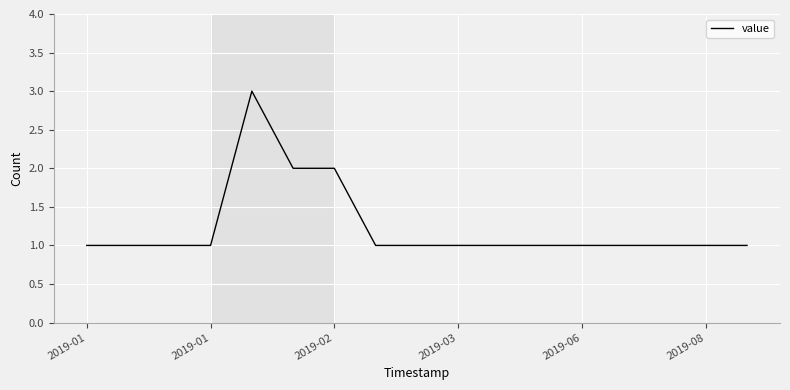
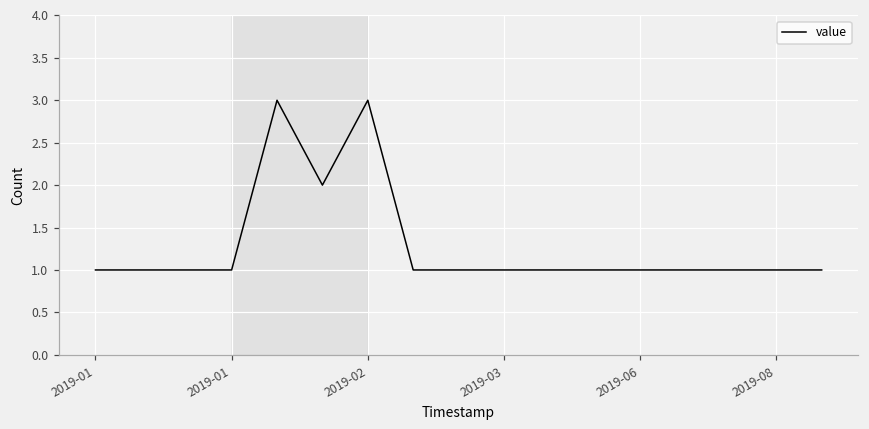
  {
-   "2019-02": 2,
+   "2019-02": 3,
    "2019-03": 1,
    "2019-06": 1,
    "2019-08": 1
  }
